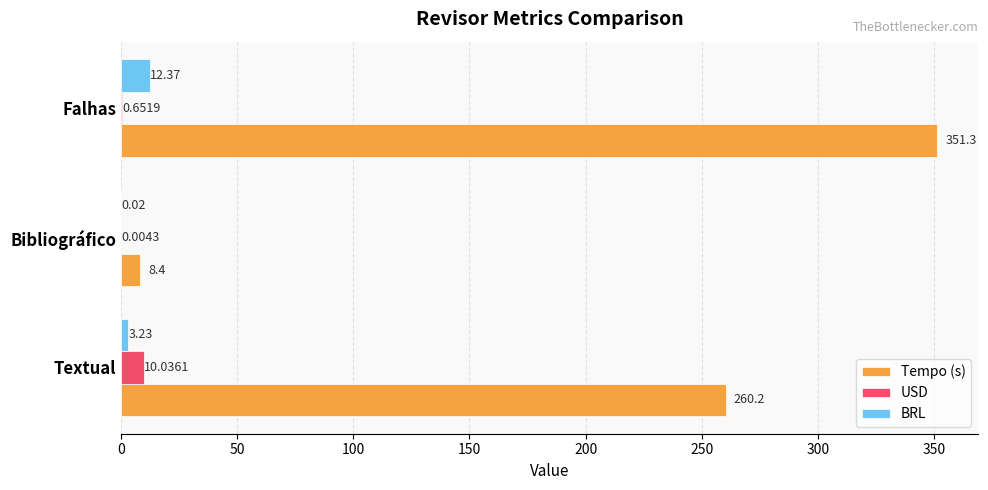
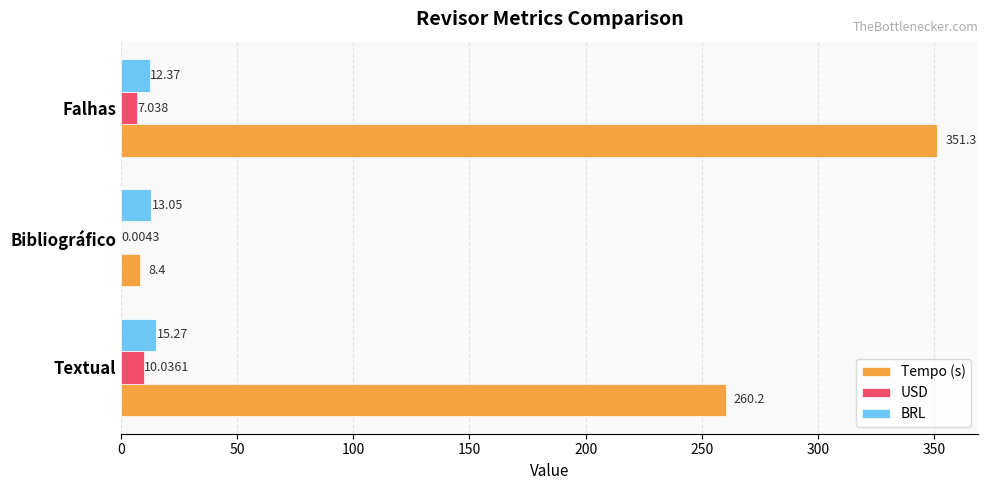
  {
    "Tempo (s)": {
      "Falhas": 351.3,
      "Bibliográfico": 8.4,
      "Textual": 260.2
    },
    "USD": {
-     "Falhas": 0.6519,
+     "Falhas": 7.038,
      "Bibliográfico": 0.0043,
      "Textual": 10.0361
    },
    "BRL": {
      "Falhas": 12.37,
-     "Bibliográfico": 0.02,
-     "Textual": 3.23
+     "Bibliográfico": 13.05,
+     "Textual": 15.27
    }
  }
